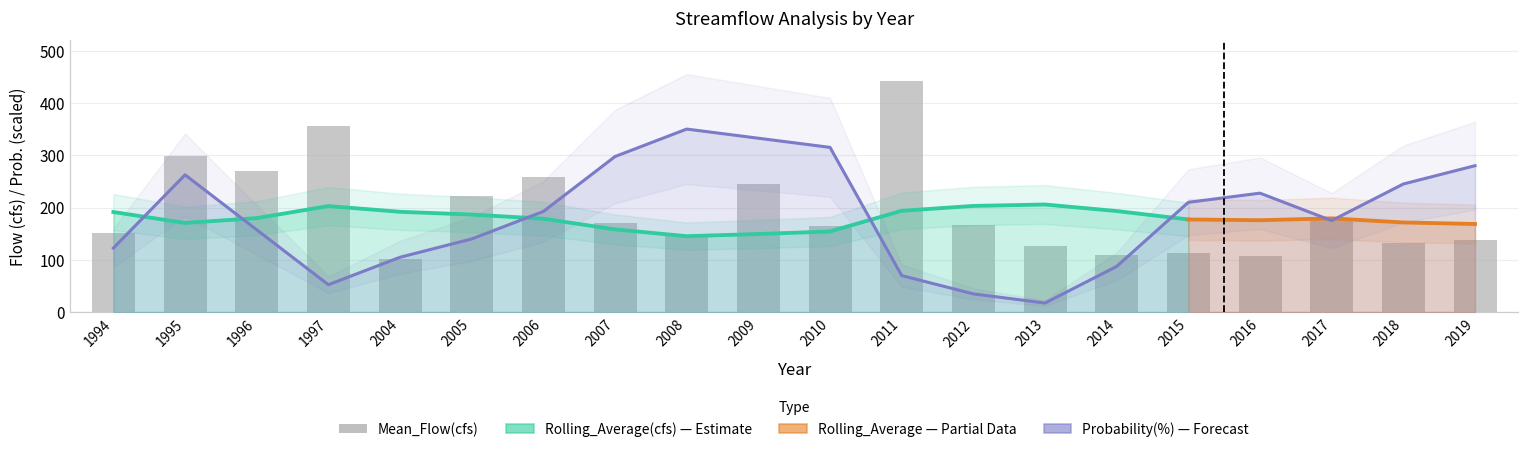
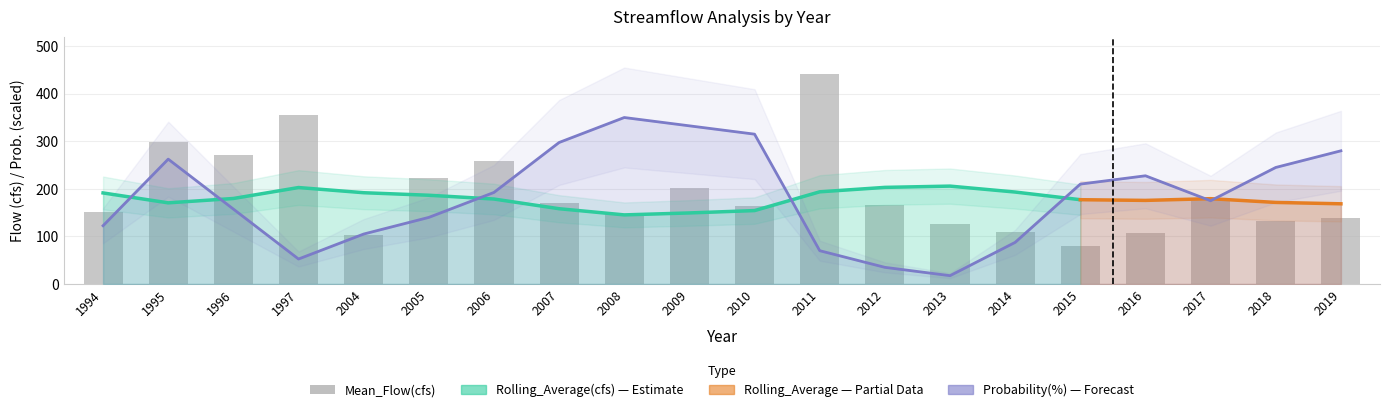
  {
    "Mean_Flow(cfs)": {
      "1994": 150,
      "1995": 300,
      "1996": 270,
      "1997": 360,
      "2004": 100,
      "2005": 220,
      "2006": 260,
      "2007": 170,
      "2008": 150,
-     "2009": 250,
+     "2009": 200,
      "2010": 160,
      "2011": 440,
      "2012": 170,
      "2013": 130,
      "2014": 110,
-     "2015": 110,
+     "2015": 80,
      "2016": 110,
      "2017": 180,
      "2018": 130,
      "2019": 140
    }
  }
